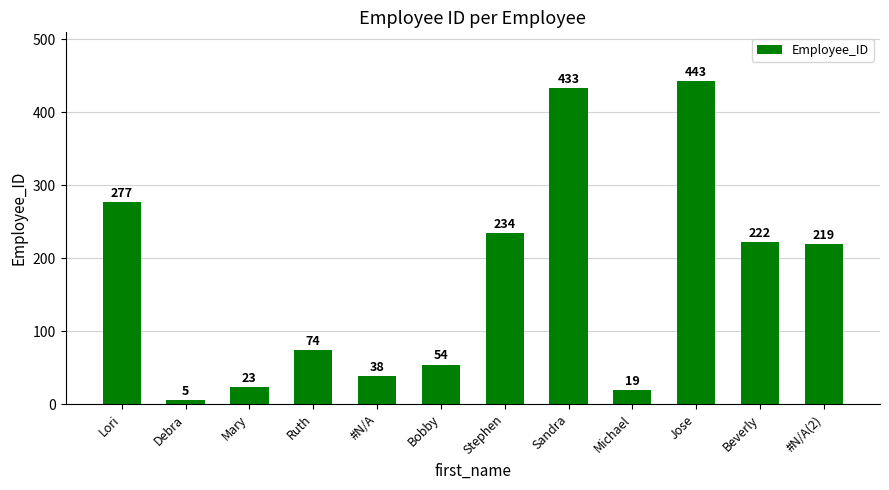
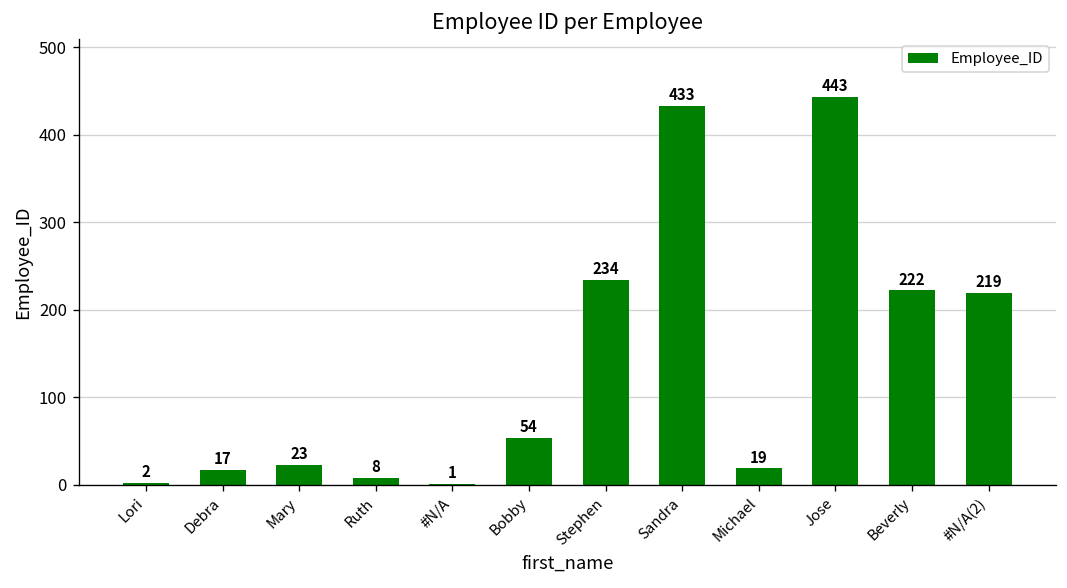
  {
-   "Lori": 277,
-   "Debra": 5,
+   "Lori": 2,
+   "Debra": 17,
    "Mary": 23,
-   "Ruth": 74,
-   "#N/A": 38,
+   "Ruth": 8,
+   "#N/A": 1,
    "Bobby": 54,
    "Stephen": 234,
    "Sandra": 433,
    "Michael": 19,
    "Jose": 443,
    "Beverly": 222,
    "#N/A(2)": 219
  }
